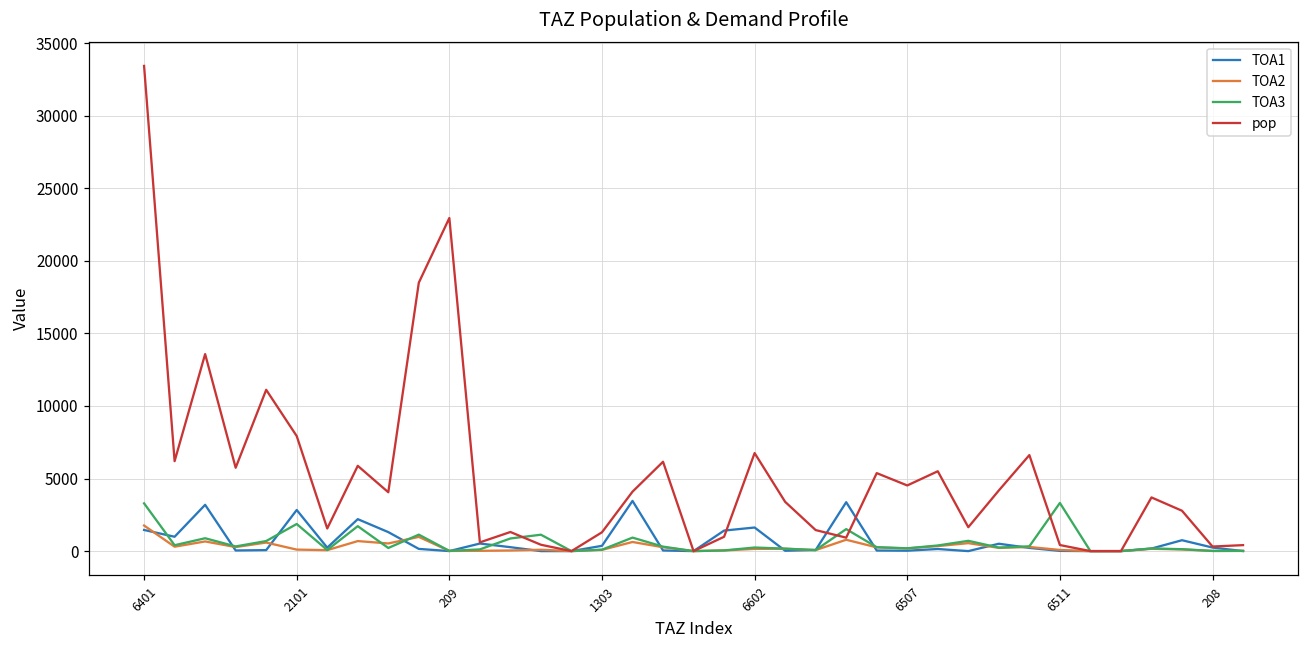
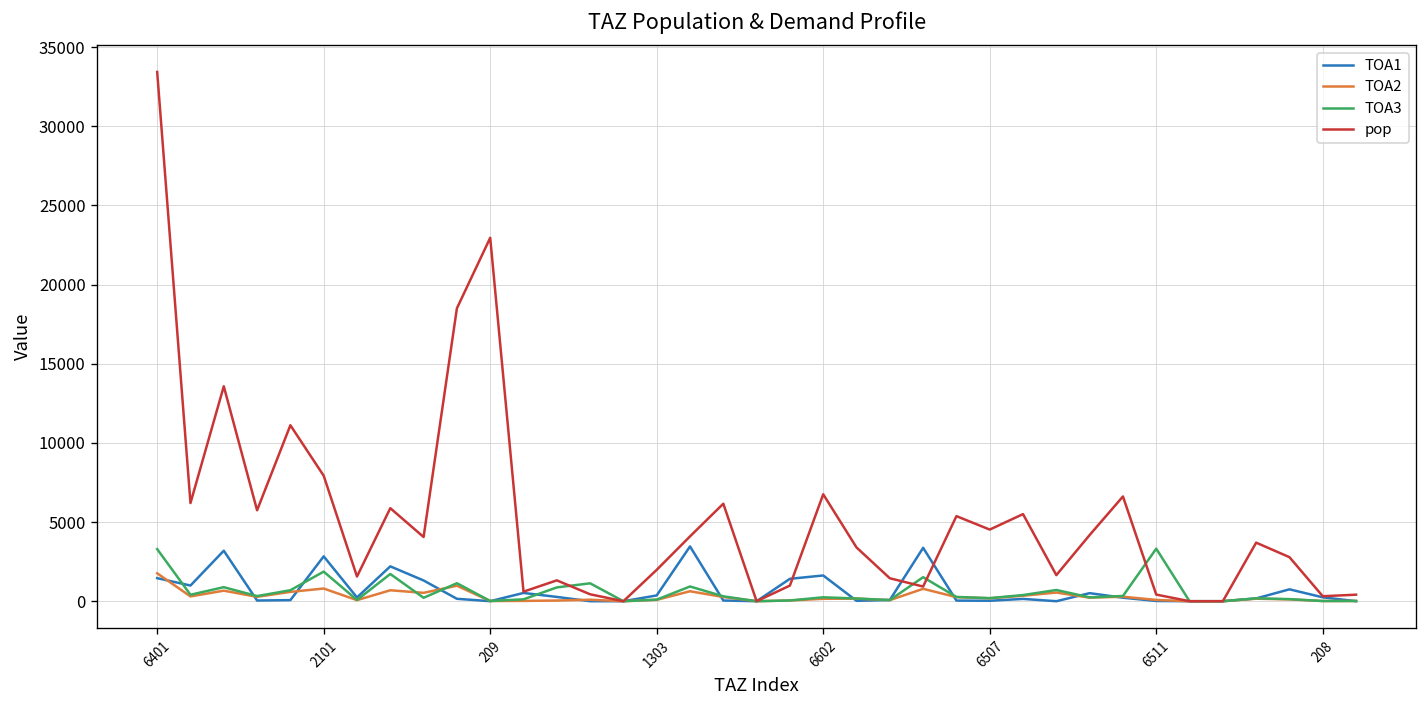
  {
    "TOA1": {
      "6401": 1500,
      "2101": 2800,
      "1303": 400,
      "6602": 1600
    },
    "TOA2": {
      "6401": 1800,
-     "2101": 100
+     "2101": 800
    },
    "TOA3": {
      "6401": 3300,
      "2101": 1900,
      "6511": 3300
    },
    "pop": {
      "6401": 33400,
      "2101": 7900,
      "209": 23000,
-     "1303": 1300,
+     "1303": 2000,
      "6602": 6800,
      "6507": 4500,
      "6511": 400
    }
  }
